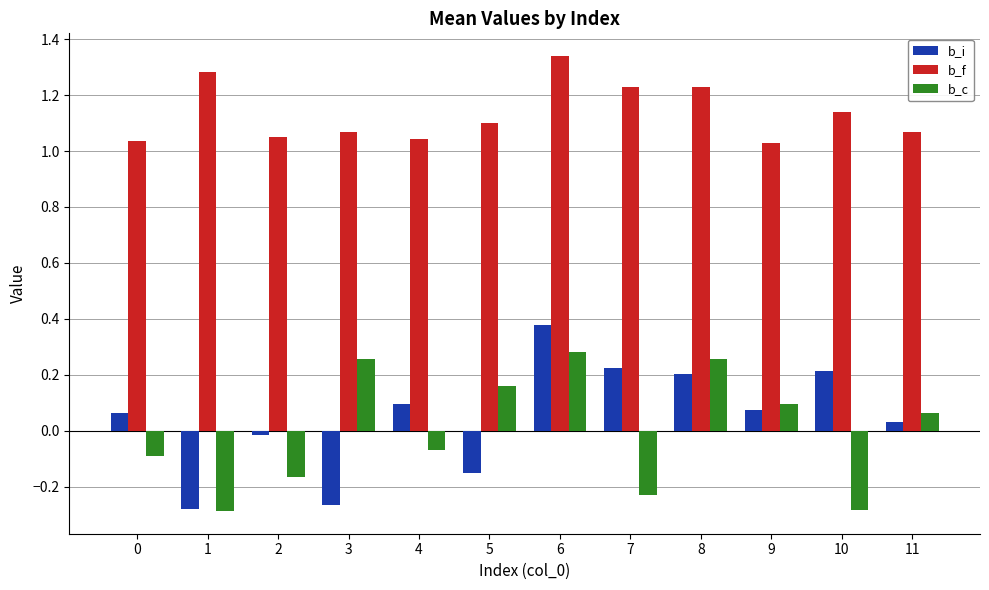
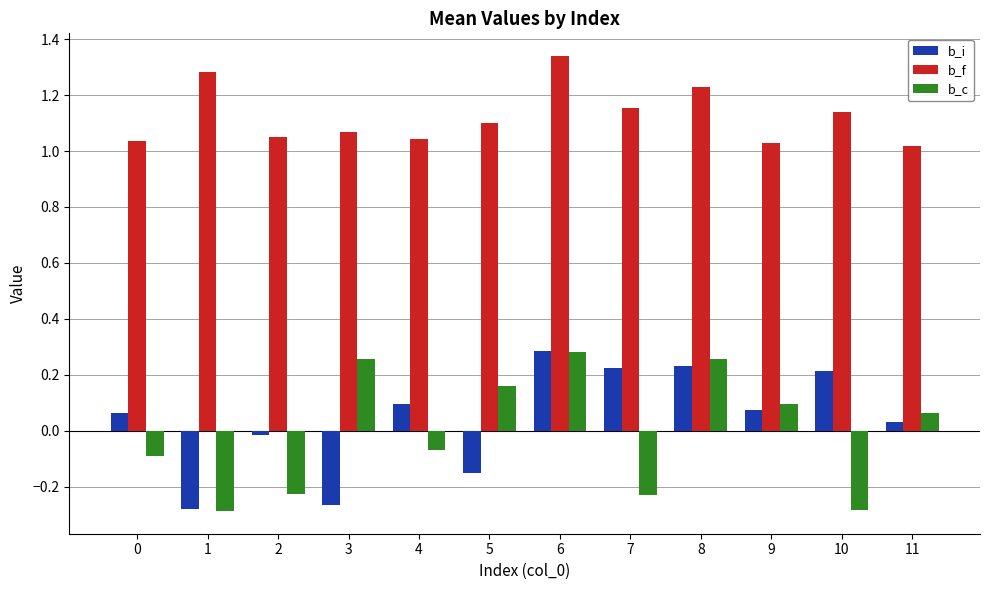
  {
    "b_i": {
      "0": 0.06,
      "1": -0.28,
      "2": -0.01,
      "3": -0.26,
      "4": 0.09,
      "5": -0.15,
-     "6": 0.38,
+     "6": 0.28,
      "7": 0.22,
-     "8": 0.20,
+     "8": 0.23,
      "9": 0.07,
      "10": 0.21,
      "11": 0.03
    },
    "b_f": {
      "0": 1.04,
      "1": 1.28,
      "2": 1.05,
      "3": 1.07,
      "4": 1.04,
      "5": 1.10,
      "6": 1.34,
-     "7": 1.23,
+     "7": 1.15,
      "8": 1.23,
      "9": 1.03,
      "10": 1.14,
-     "11": 1.07
+     "11": 1.02
    },
    "b_c": {
      "0": -0.09,
      "1": -0.29,
-     "2": -0.16,
+     "2": -0.23,
      "3": 0.26,
      "4": -0.07,
      "5": 0.16,
      "6": 0.28,
      "7": -0.23,
      "8": 0.26,
      "9": 0.09,
      "10": -0.28,
      "11": 0.06
    }
  }
